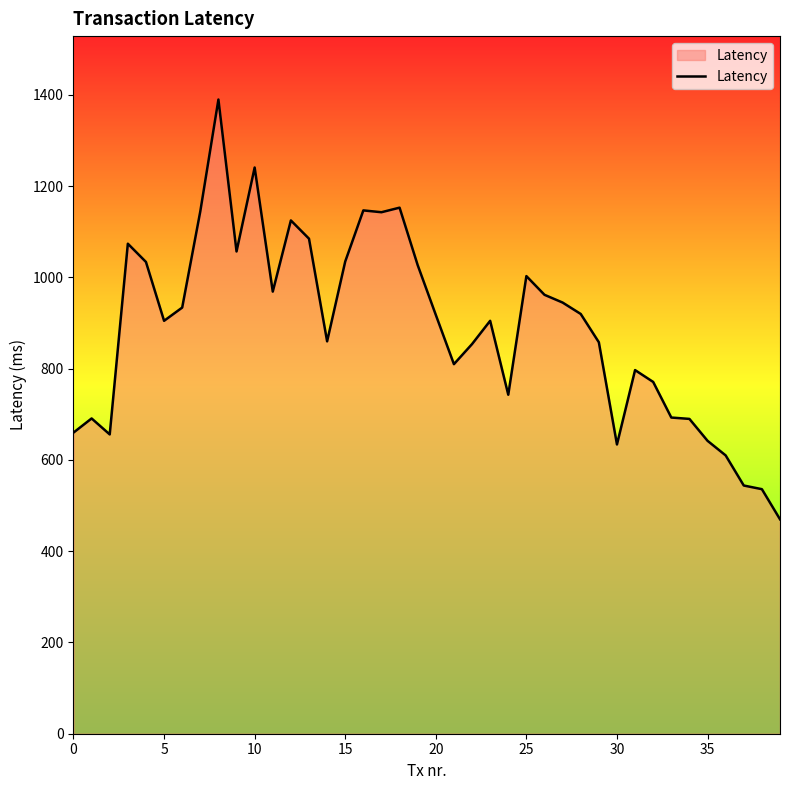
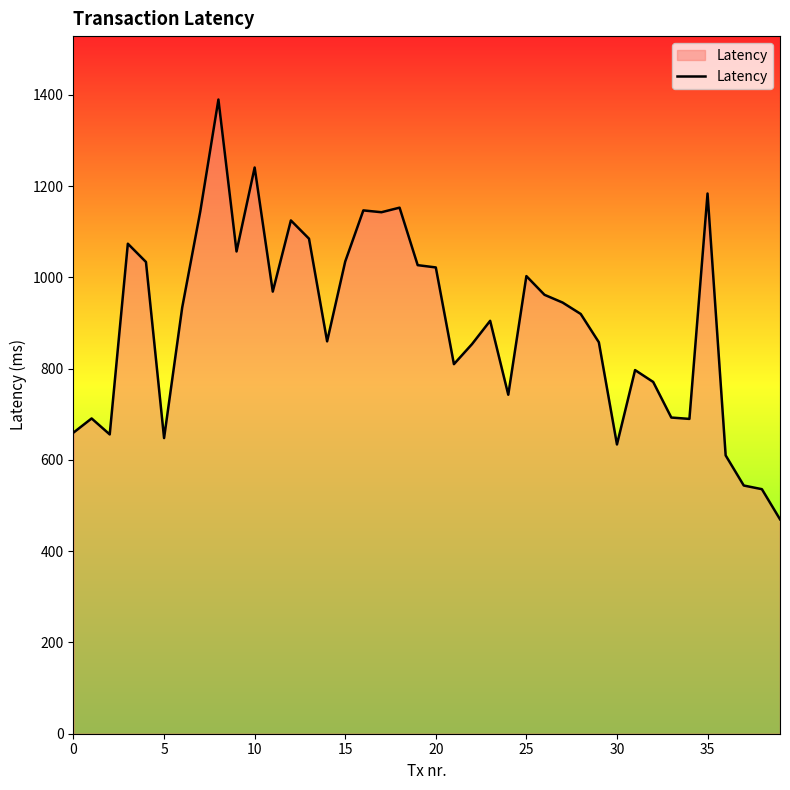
  {
    "0": 660,
-   "5": 910,
+   "5": 650,
    "10": 1240,
    "15": 1040,
-   "20": 920,
+   "20": 1020,
    "25": 1000,
    "30": 630,
-   "35": 640
+   "35": 1180
  }
